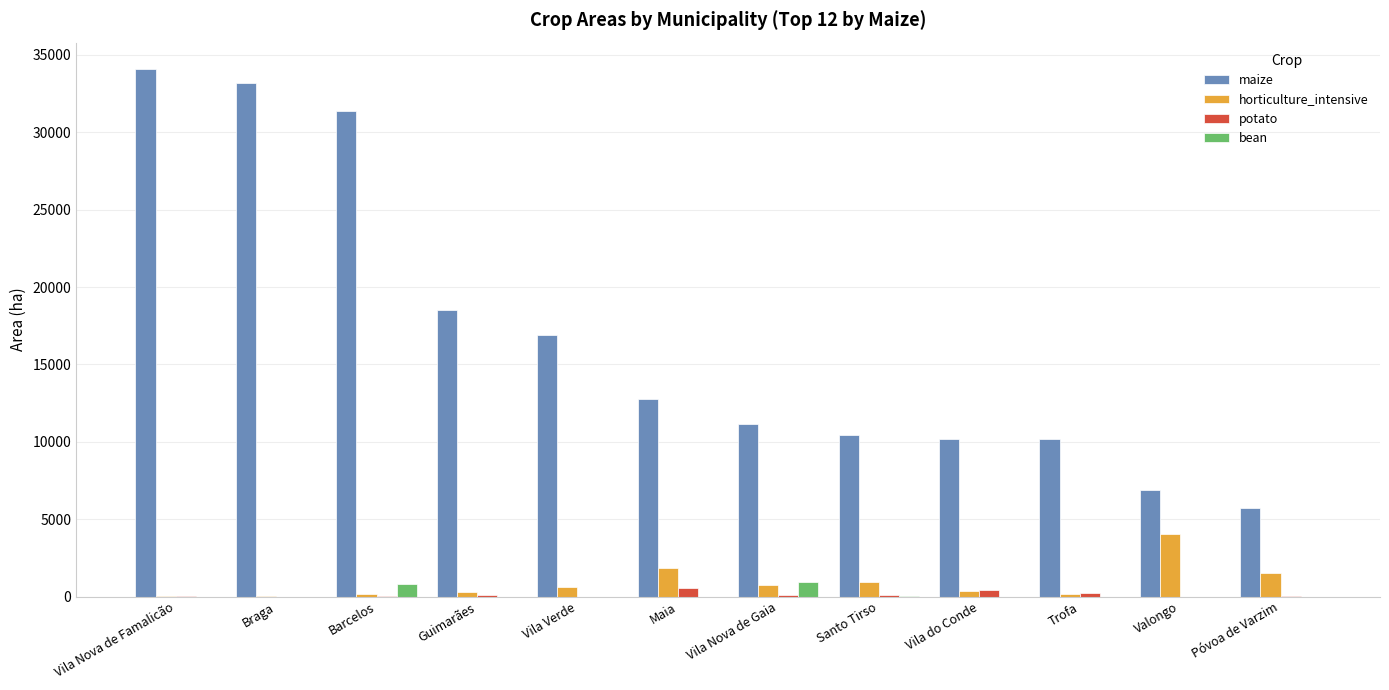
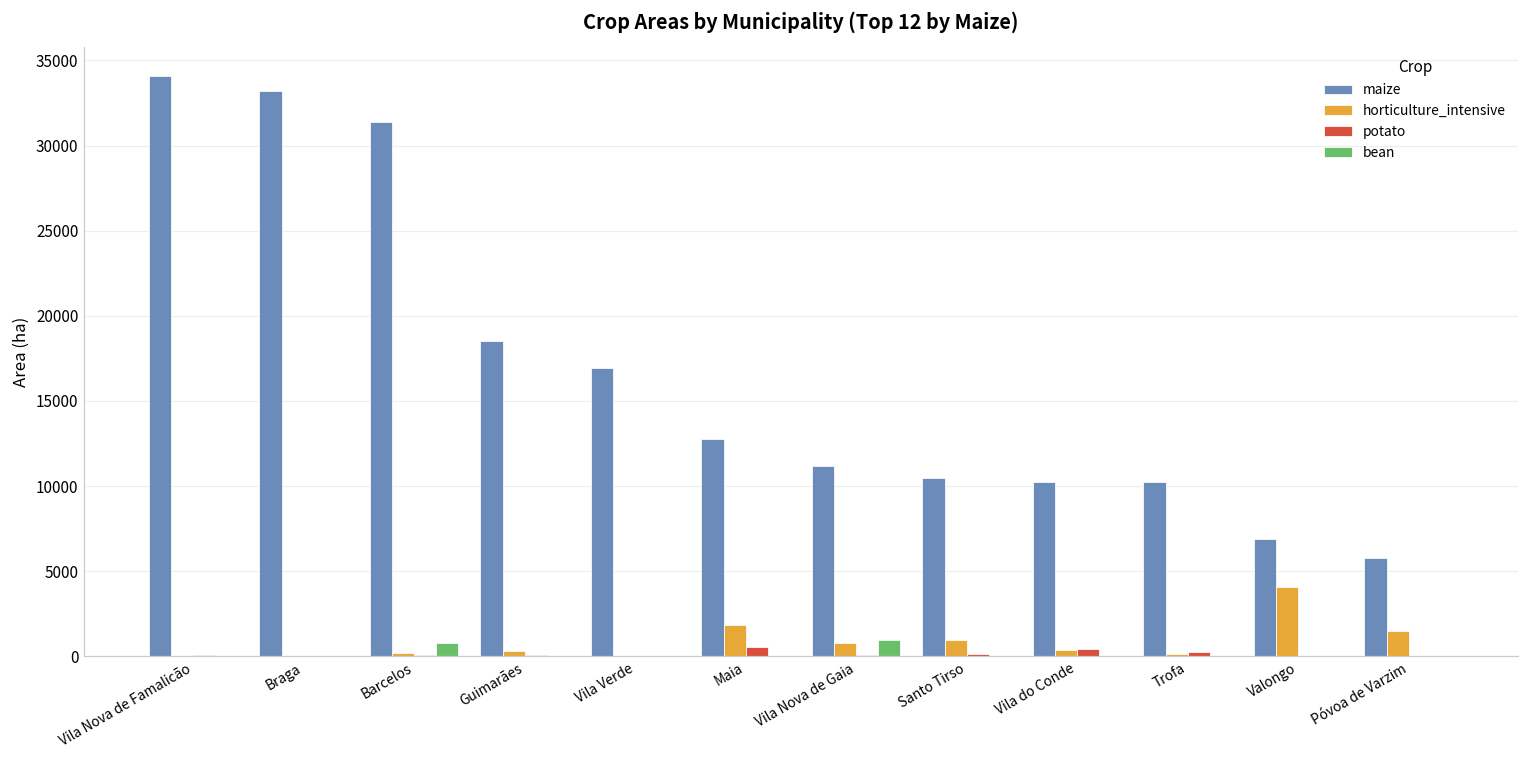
  {
    "maize": {
      "Vila Nova de Famalicão": 34100,
      "Braga": 33200,
      "Barcelos": 31400,
      "Guimarães": 18500,
      "Vila Verde": 16900,
      "Maia": 12800,
      "Vila Nova de Gaia": 11200,
      "Santo Tirso": 10500,
      "Vila do Conde": 10200,
      "Trofa": 10200,
      "Valongo": 6900,
      "Póvoa de Varzim": 5700
    },
    "horticulture_intensive": {
      "Barcelos": 200,
      "Guimarães": 300,
-     "Vila Verde": 600,
+     "Vila Verde": 0,
      "Maia": 1800,
      "Vila Nova de Gaia": 800,
      "Santo Tirso": 1000,
      "Vila do Conde": 400,
      "Trofa": 200,
      "Valongo": 4100,
      "Póvoa de Varzim": 1500
    },
    "potato": {
      "Braga": 0,
      "Vila Verde": 0,
      "Maia": 500,
      "Vila do Conde": 500,
      "Trofa": 200,
      "Valongo": 0
    },
    "bean": {
      "Vila Nova de Famalicão": 0,
      "Braga": 0,
      "Barcelos": 800,
      "Guimarães": 0,
      "Vila Verde": 0,
      "Maia": 0,
      "Vila Nova de Gaia": 900,
      "Vila do Conde": 0,
      "Valongo": 0
    }
  }
